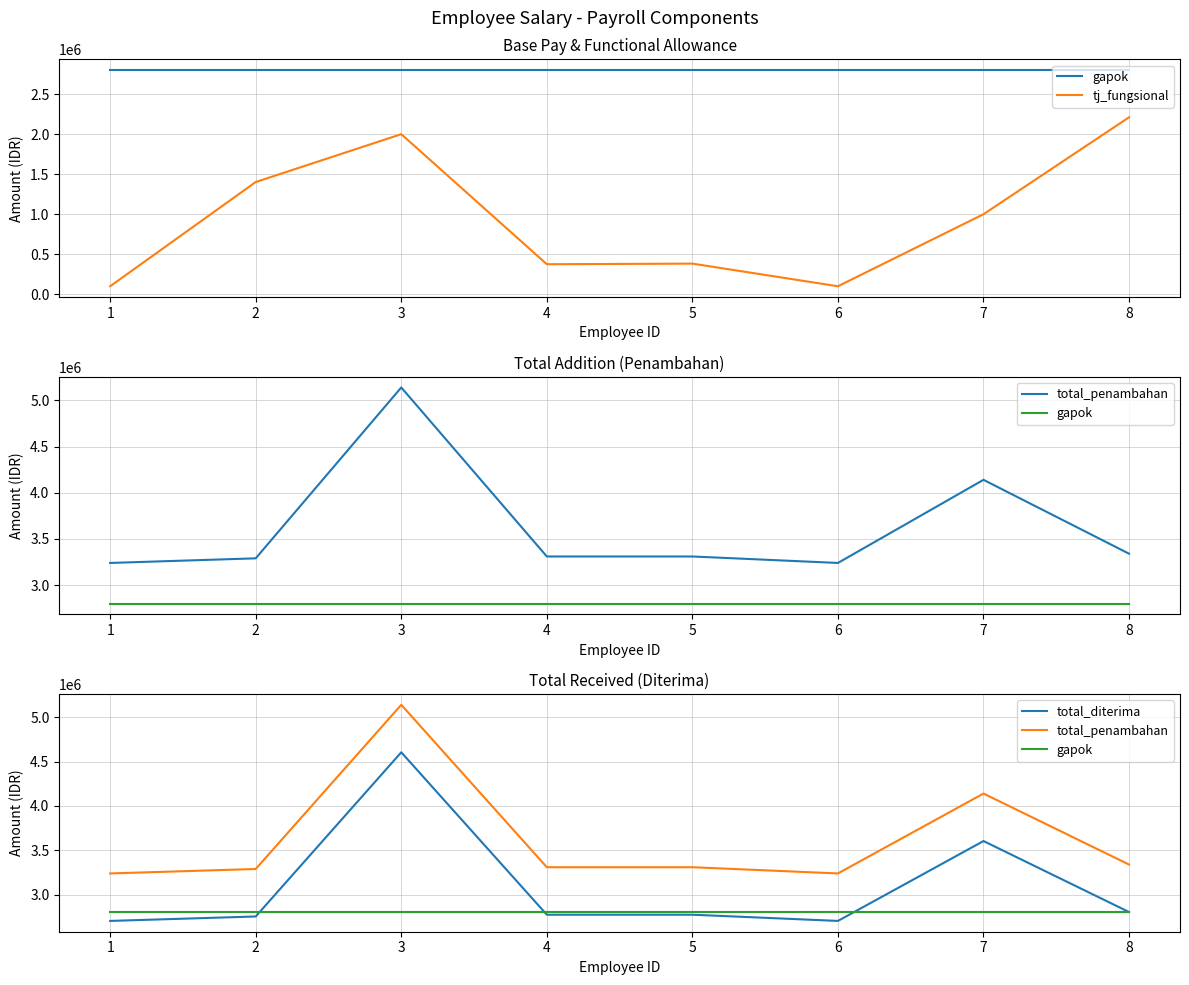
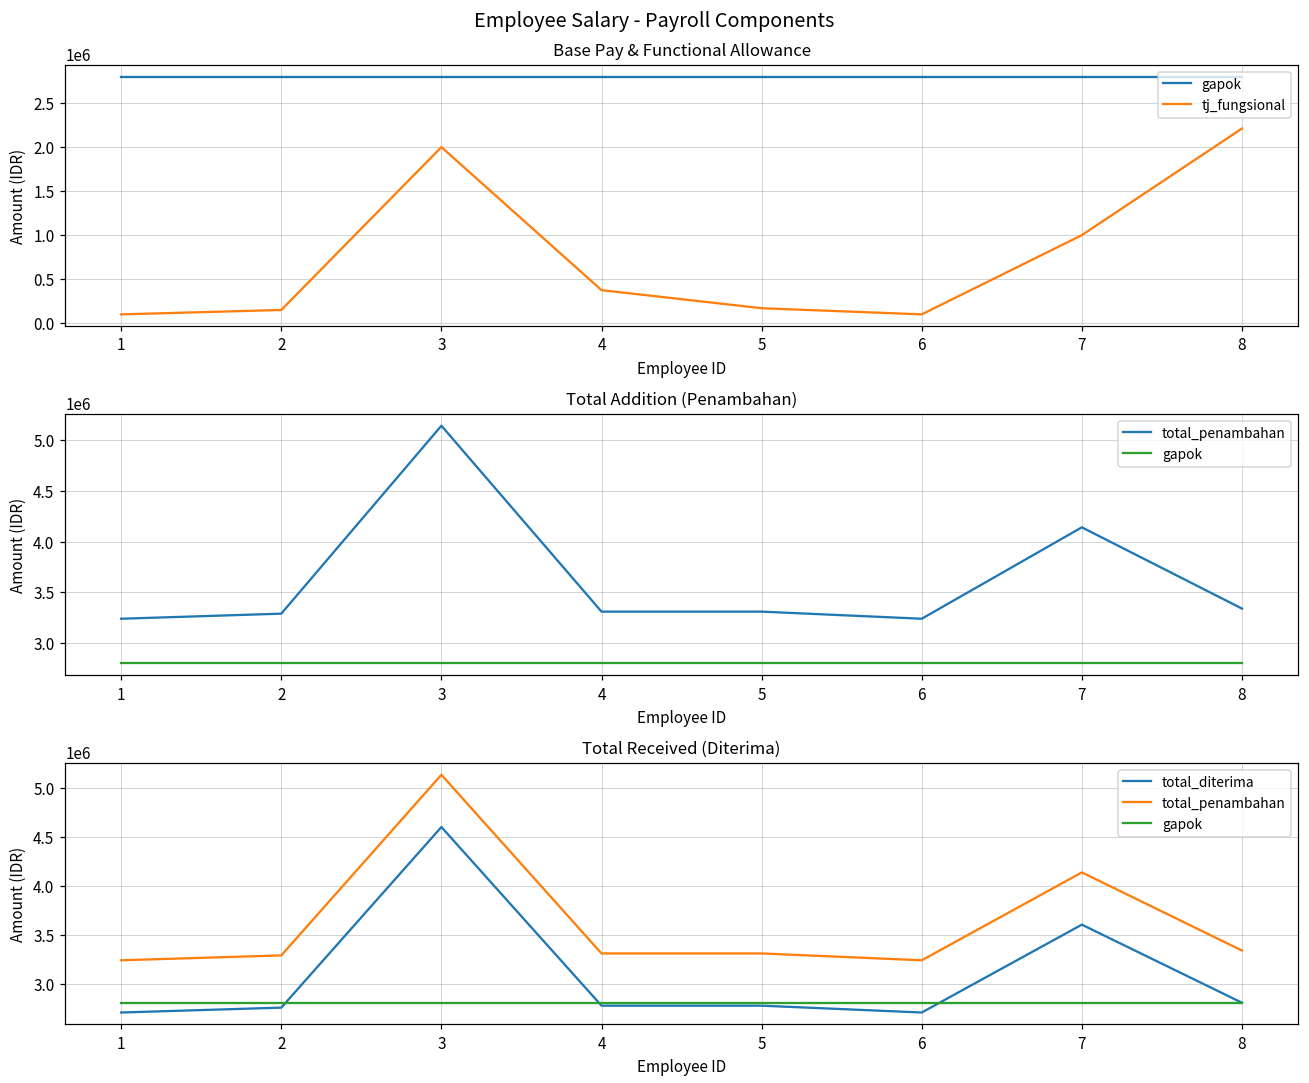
  {
    "Base Pay & Functional Allowance": {
      "tj_fungsional": {
        "1": 100000,
-       "2": 1400000,
+       "2": 200000,
        "3": 2000000,
        "4": 400000,
-       "5": 400000,
+       "5": 200000,
        "6": 100000,
        "7": 1000000,
        "8": 2200000
      }
    },
    "Total Addition (Penambahan)": {
      "gapok": {
        "1": 2800000,
        "2": 2800000,
        "3": 2800000,
        "4": 2800000,
        "5": 2800000,
        "6": 2800000,
        "7": 2800000,
        "8": 2800000
      }
    },
    "Total Received (Diterima)": {
      "total_diterima": {
        "1": 2700000,
        "2": 2800000,
        "3": 4600000,
        "6": 2700000,
        "7": 3600000
      },
      "total_penambahan": {
        "1": 3200000,
        "2": 3300000,
        "3": 5100000,
        "4": 3300000,
        "5": 3300000,
        "6": 3200000,
        "7": 4100000,
        "8": 3300000
      },
      "gapok": {
        "1": 2800000,
        "2": 2800000,
        "3": 2800000,
        "6": 2800000,
        "7": 2800000
      }
    }
  }
